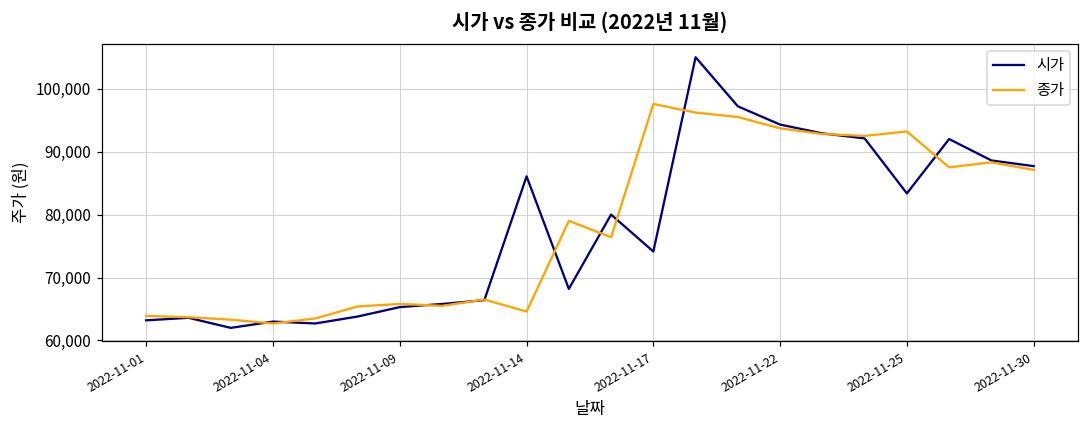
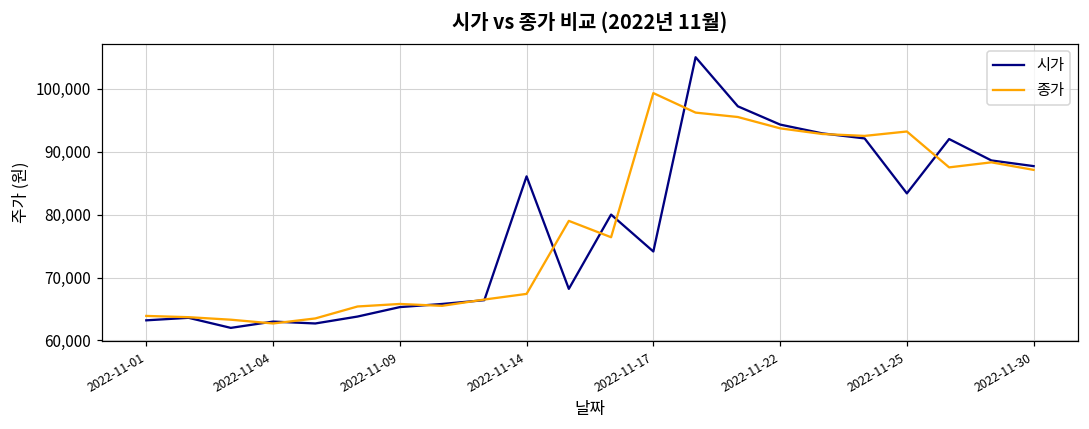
  {
    "시가": {
      "2022-11-01": "63,000",
      "2022-11-09": "65,000",
      "2022-11-14": "86,000",
      "2022-11-17": "74,000",
      "2022-11-22": "94,000",
      "2022-11-25": "83,000",
      "2022-11-30": "88,000"
    },
    "종가": {
      "2022-11-01": "64,000",
      "2022-11-09": "66,000",
-     "2022-11-14": "65,000",
-     "2022-11-17": "98,000",
+     "2022-11-14": "67,000",
+     "2022-11-17": "99,000",
      "2022-11-22": "94,000",
      "2022-11-25": "93,000",
      "2022-11-30": "87,000"
    }
  }
